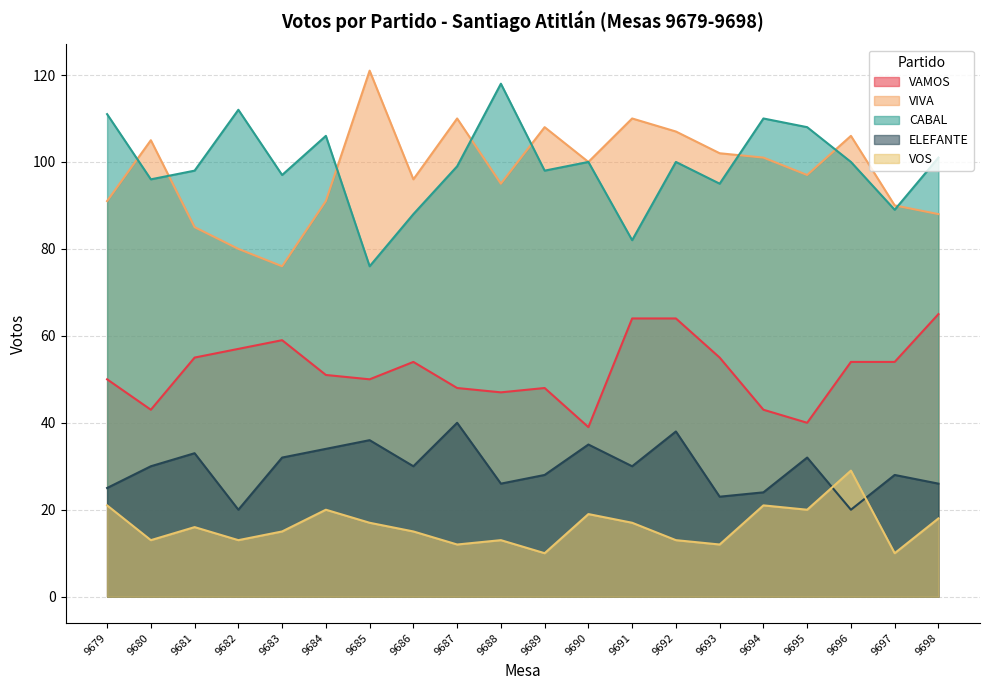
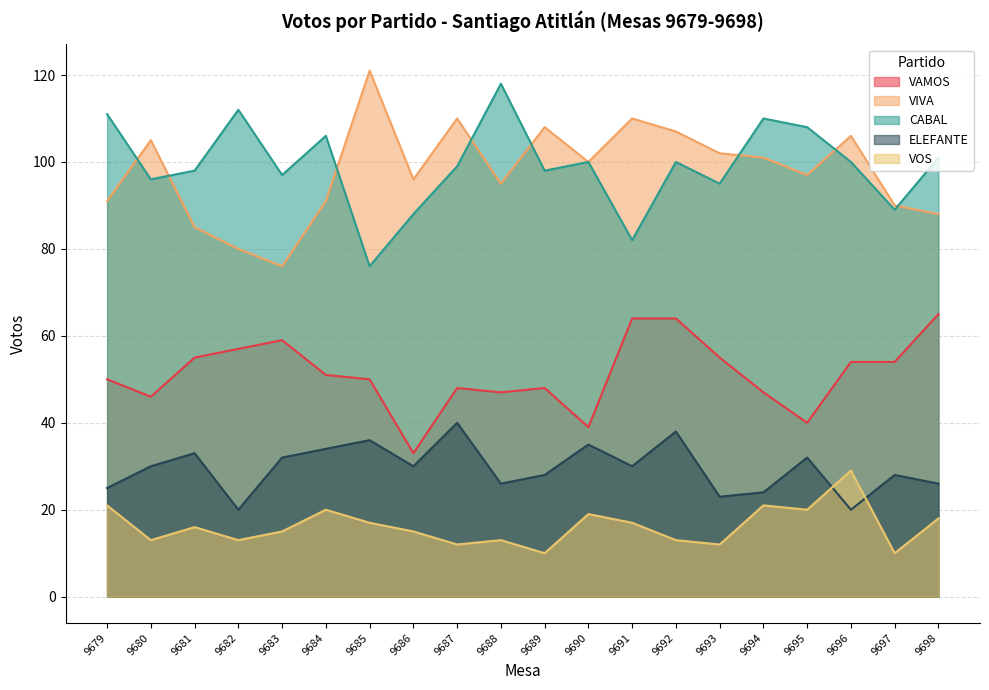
  {
    "VAMOS": {
      "9679": 50,
-     "9680": 43,
+     "9680": 46,
      "9681": 55,
      "9682": 57,
      "9683": 59,
      "9684": 51,
      "9685": 50,
-     "9686": 54,
+     "9686": 33,
      "9687": 48,
      "9688": 47,
      "9689": 48,
      "9690": 39,
      "9691": 64,
      "9692": 64,
      "9693": 55,
-     "9694": 43,
+     "9694": 47,
      "9695": 40,
      "9696": 54,
      "9697": 54,
      "9698": 65
    },
    "CABAL": {
      "9679": 111,
      "9680": 96,
      "9681": 98,
      "9682": 112,
      "9683": 97,
      "9684": 106,
      "9685": 76,
      "9686": 88,
      "9687": 99,
      "9688": 118,
      "9689": 98,
      "9691": 82,
      "9692": 100,
      "9693": 95,
      "9694": 110,
      "9695": 108,
      "9696": 100,
      "9697": 89
    },
    "ELEFANTE": {
      "9679": 25,
      "9680": 30,
      "9681": 33,
      "9682": 20,
      "9683": 32,
      "9684": 34,
      "9685": 36,
      "9686": 30,
      "9687": 40,
      "9688": 26,
      "9689": 28,
      "9690": 35,
      "9691": 30,
      "9692": 38,
      "9693": 23,
      "9694": 24,
      "9695": 32,
      "9696": 20,
      "9697": 28,
      "9698": 26
    }
  }
